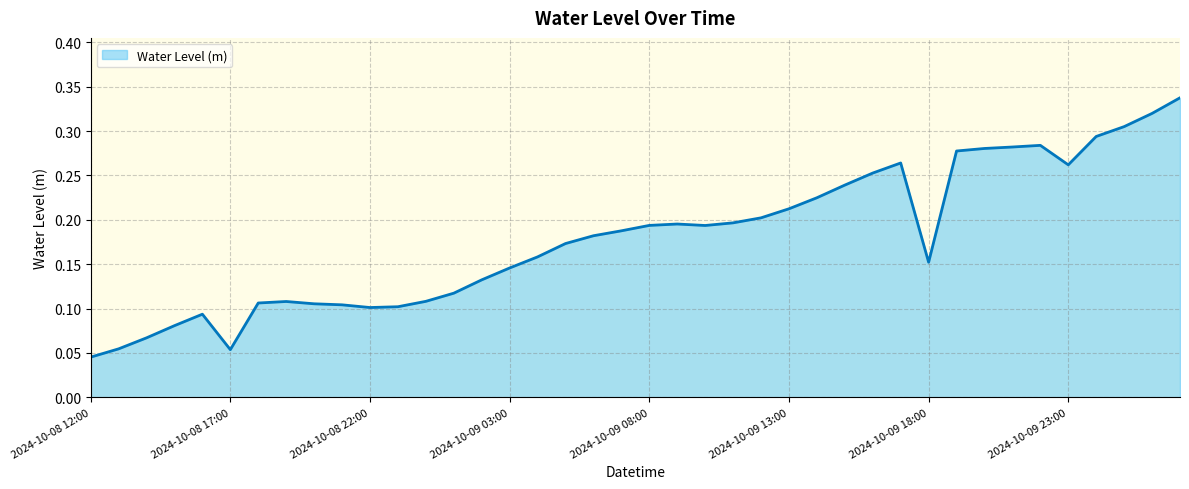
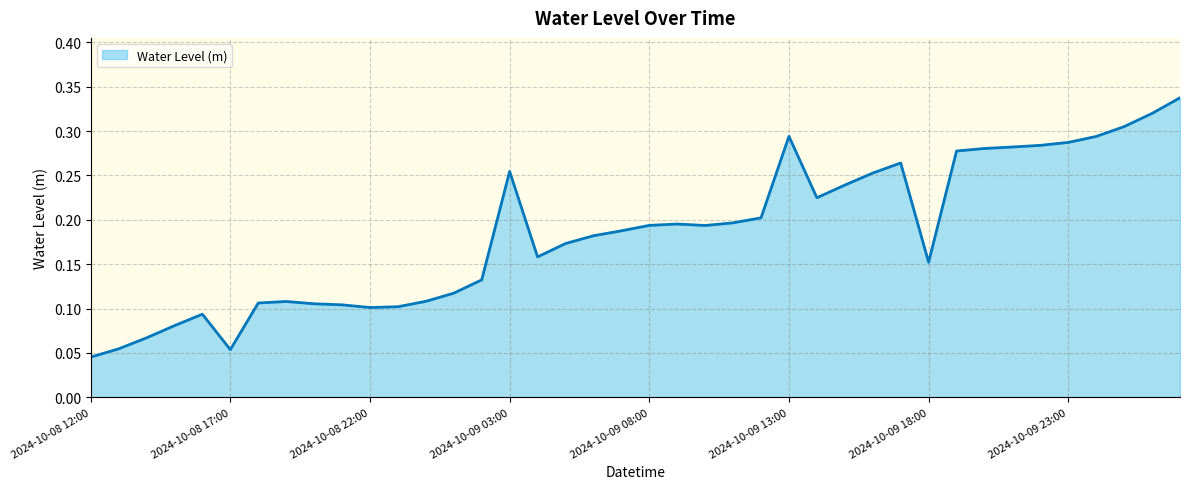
  {
    "2024-10-08 12:00": 0.05,
    "2024-10-08 17:00": 0.05,
    "2024-10-08 22:00": 0.10,
-   "2024-10-09 03:00": 0.15,
+   "2024-10-09 03:00": 0.25,
    "2024-10-09 08:00": 0.19,
-   "2024-10-09 13:00": 0.21,
+   "2024-10-09 13:00": 0.29,
    "2024-10-09 18:00": 0.15,
-   "2024-10-09 23:00": 0.26
+   "2024-10-09 23:00": 0.29
  }
